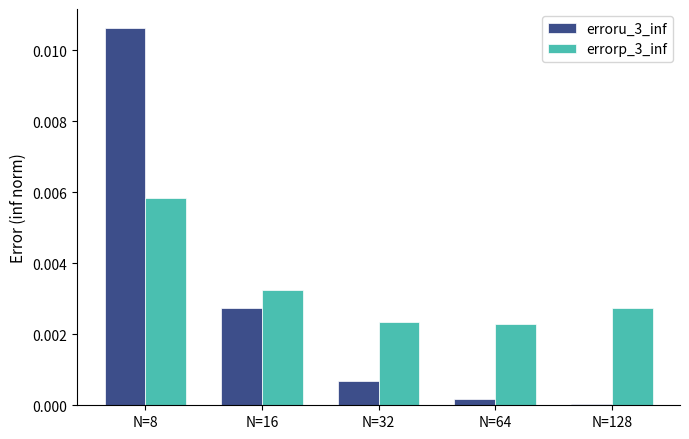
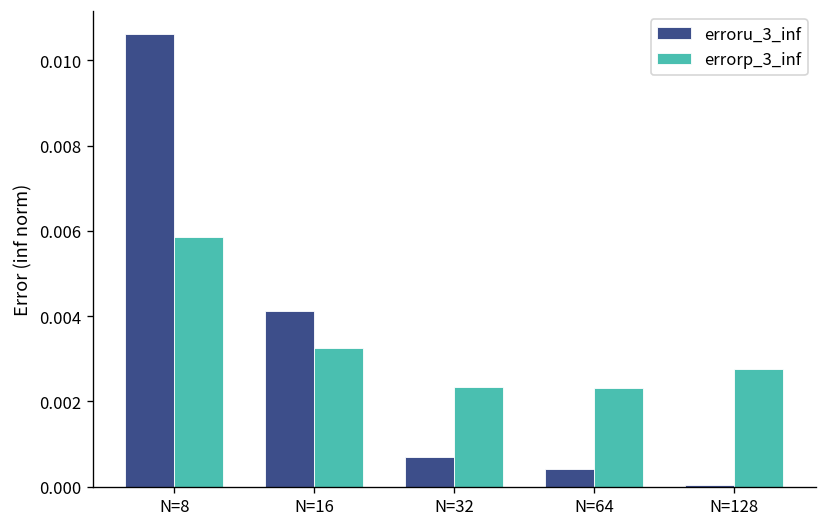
  {
    "erroru_3_inf": {
      "N=8": 0.0106,
-     "N=16": 0.0027,
+     "N=16": 0.0041,
      "N=32": 0.0007,
-     "N=64": 0.0002
+     "N=64": 0.0004
    },
    "errorp_3_inf": {
      "N=8": 0.0058,
      "N=16": 0.0032,
      "N=32": 0.0023,
      "N=64": 0.0023,
      "N=128": 0.0028
    }
  }
